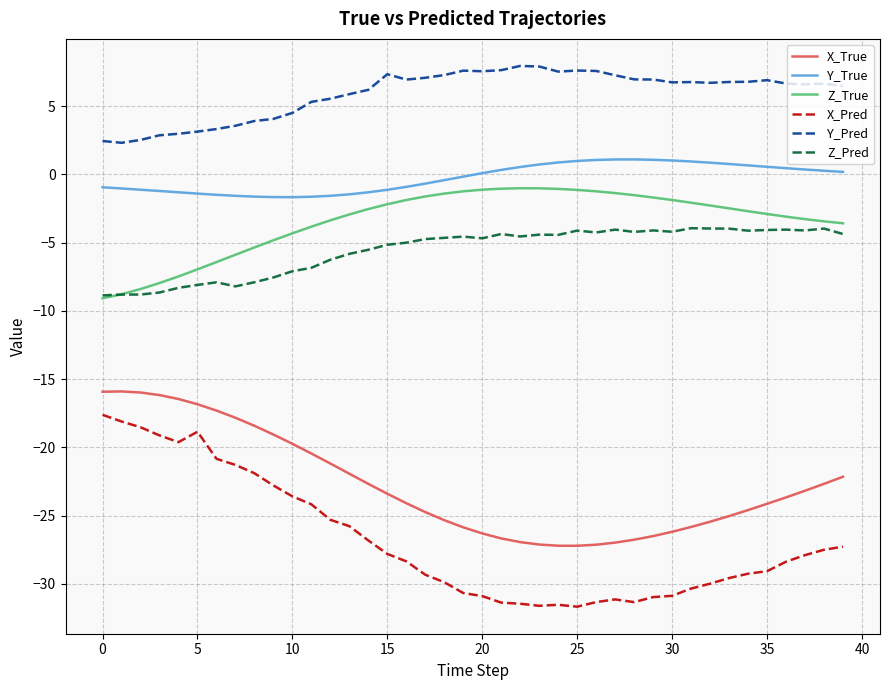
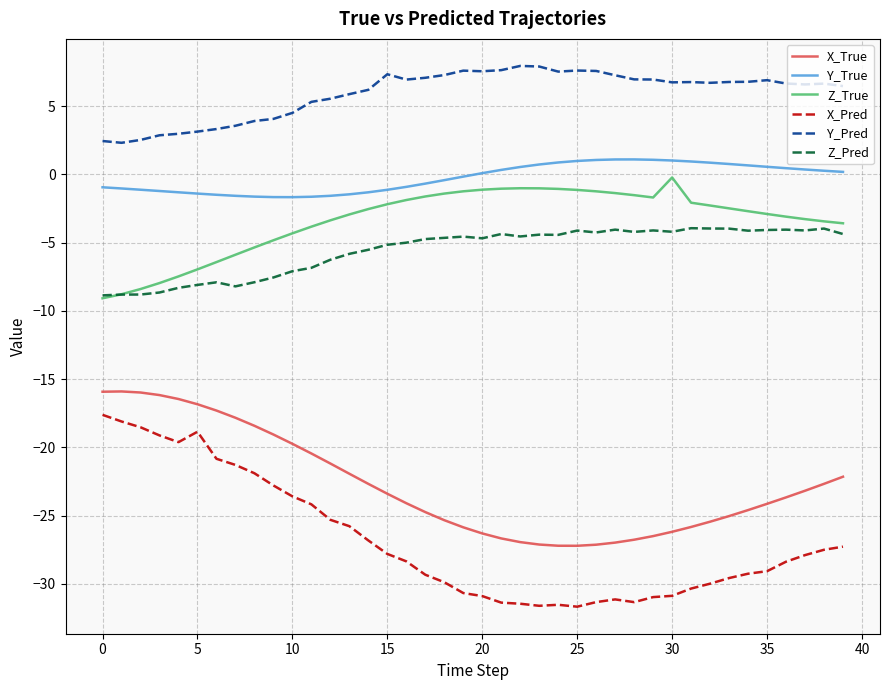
  {
    "X_True": {
      "0": -15.9,
      "5": -16.8,
      "10": -19.7,
      "15": -23.4,
      "20": -26.3,
      "25": -27.2,
      "30": -26.2,
      "35": -24.1
    },
    "Y_True": {
      "0": -1.0,
      "5": -1.4,
      "10": -1.7,
      "15": -1.1,
      "20": 0.1,
      "25": 1.0,
      "30": 1.0,
      "35": 0.5
    },
    "Z_True": {
      "0": -9.1,
      "5": -7.0,
      "10": -4.3,
      "15": -2.2,
      "20": -1.1,
      "25": -1.1,
-     "30": -1.9,
+     "30": -0.2,
      "35": -2.9
    },
    "X_Pred": {
      "0": -17.6,
      "5": -18.9,
      "10": -23.6,
      "15": -27.8,
      "20": -30.9,
      "25": -31.7,
      "30": -30.9,
      "35": -29.1
    },
    "Y_Pred": {
      "0": 2.4,
      "5": 3.1,
      "10": 4.5,
      "15": 7.3,
      "20": 7.5,
      "25": 7.6,
      "30": 6.7,
      "35": 6.9
    },
    "Z_Pred": {
      "0": -8.9,
      "5": -8.1,
      "10": -7.1,
      "15": -5.2,
      "20": -4.7,
      "25": -4.1,
      "30": -4.2,
      "35": -4.1
    }
  }
